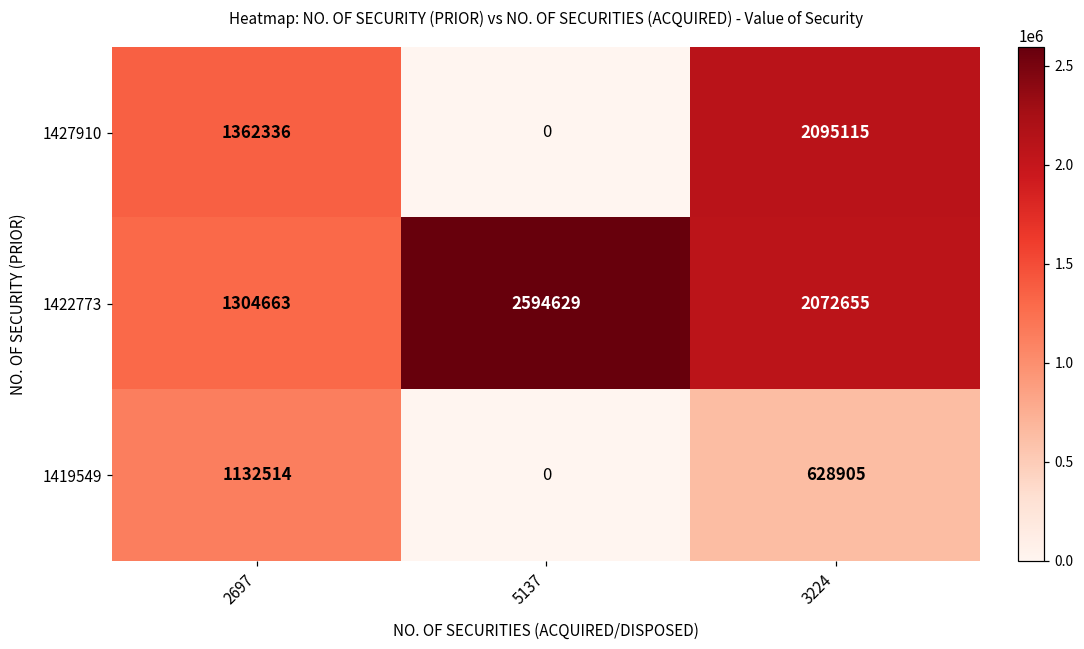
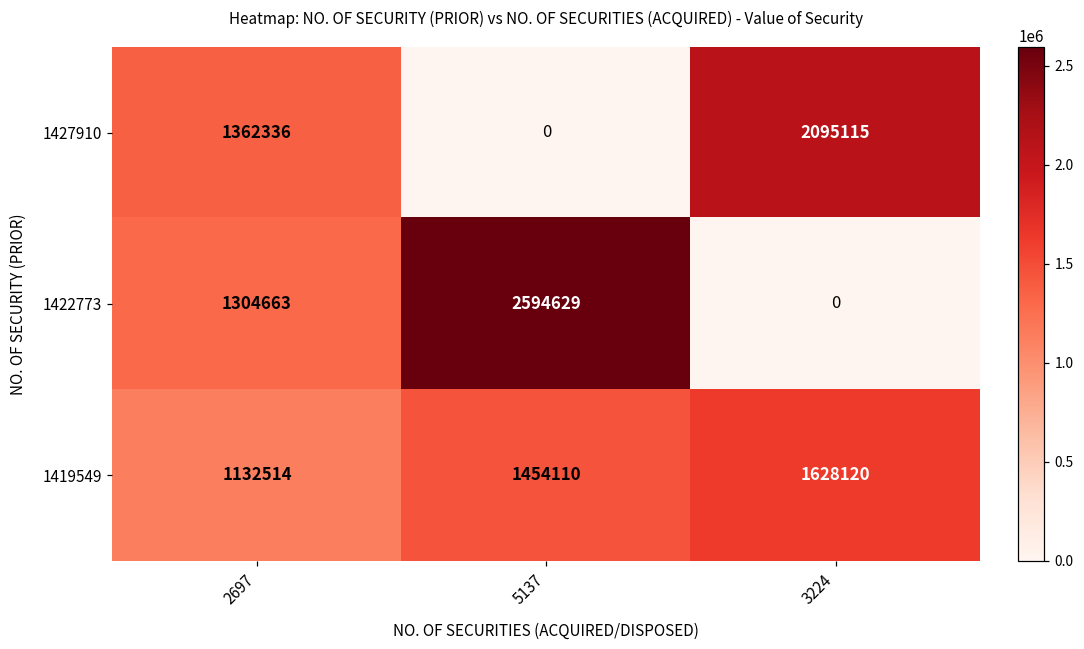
  {
    "1427910": {
      "2697": 1362336,
      "5137": 0,
      "3224": 2095115
    },
    "1422773": {
      "2697": 1304663,
      "5137": 2594629,
-     "3224": 2072655
+     "3224": 0
    },
    "1419549": {
      "2697": 1132514,
-     "5137": 0,
-     "3224": 628905
+     "5137": 1454110,
+     "3224": 1628120
    }
  }
